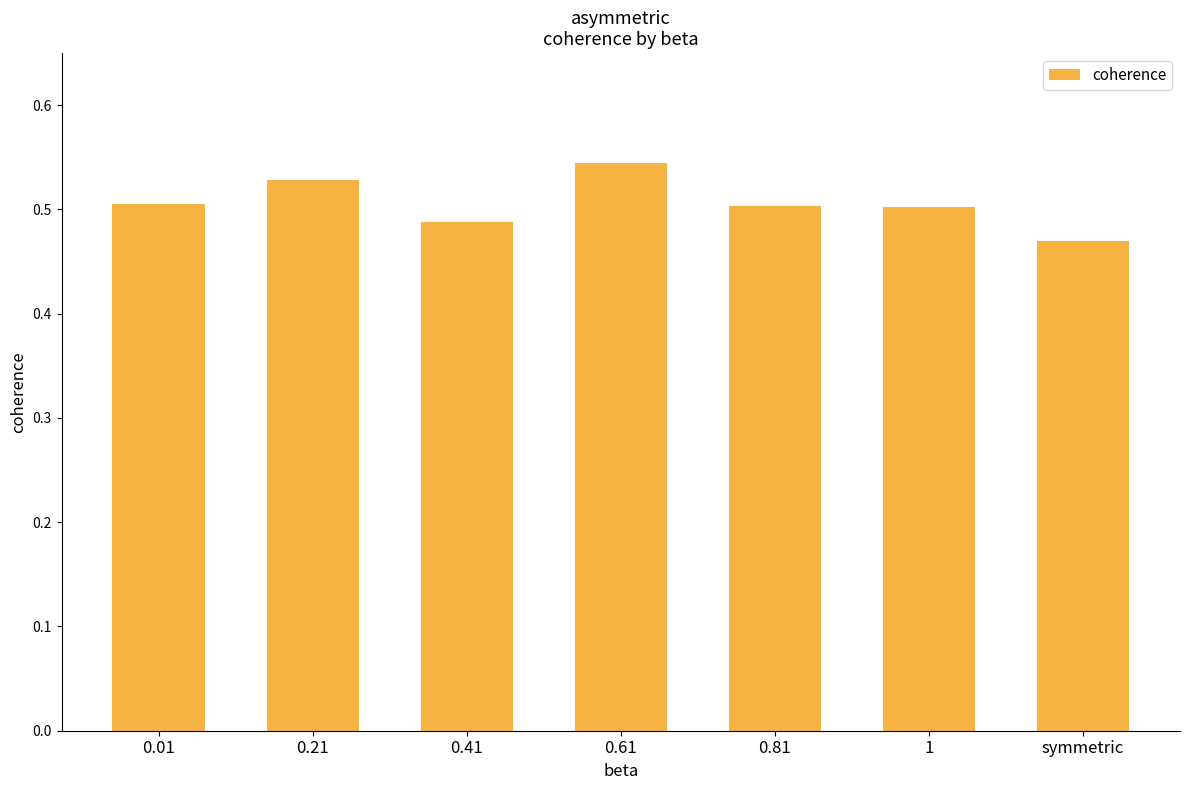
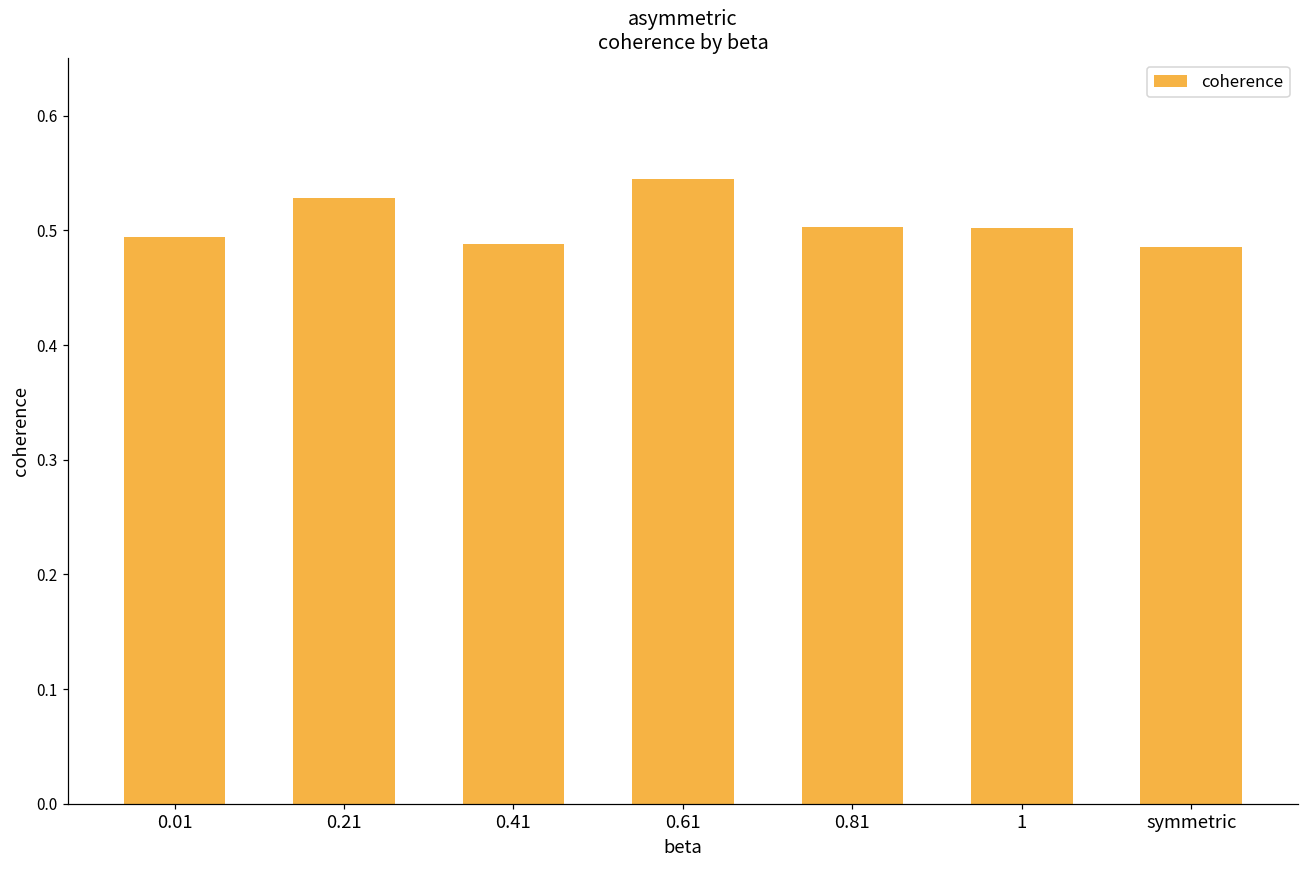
  {
-   "0.01": 0.505,
+   "0.01": 0.494,
    "0.21": 0.528,
    "0.41": 0.488,
    "0.61": 0.545,
    "0.81": 0.503,
    "1": 0.503,
-   "symmetric": 0.469
+   "symmetric": 0.485
  }
